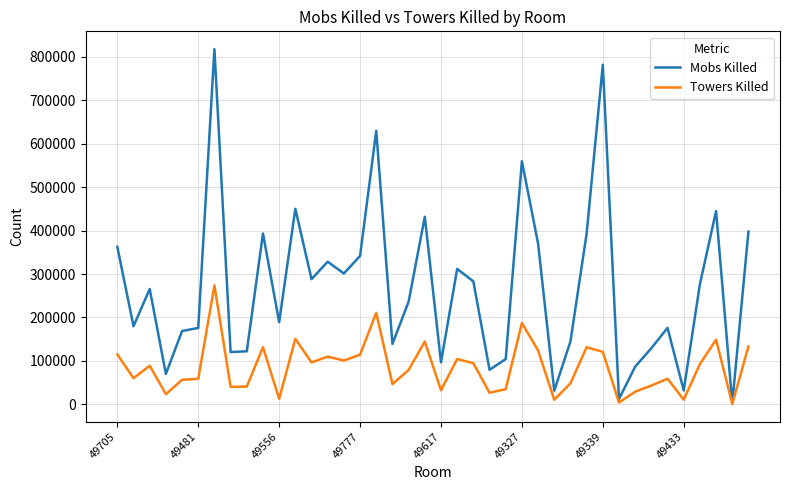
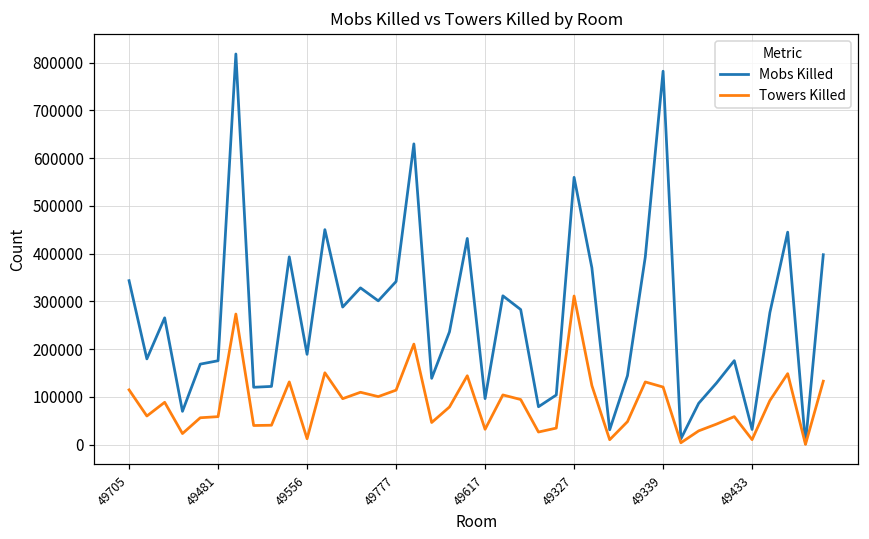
  {
    "Mobs Killed": {
-     "49705": 360000,
+     "49705": 340000,
      "49481": 180000,
      "49556": 190000,
      "49777": 340000,
      "49617": 100000,
      "49327": 560000,
      "49339": 780000,
      "49433": 30000
    },
    "Towers Killed": {
      "49705": 110000,
      "49481": 60000,
      "49556": 10000,
      "49777": 110000,
      "49617": 30000,
-     "49327": 190000,
+     "49327": 310000,
      "49339": 120000,
      "49433": 10000
    }
  }
